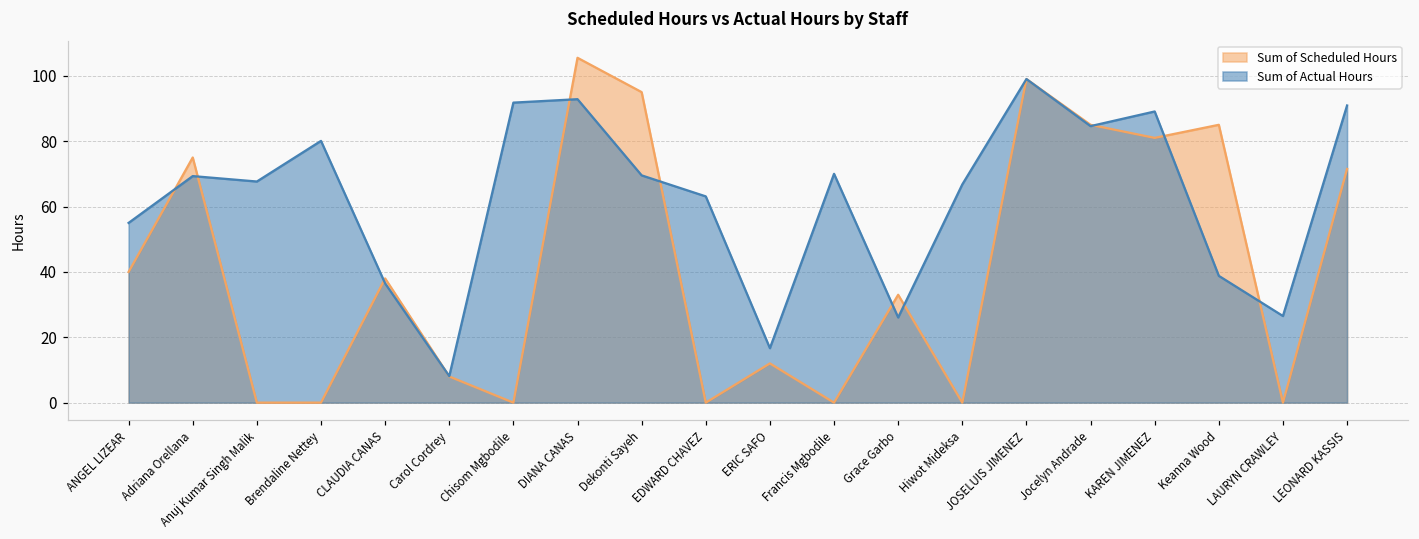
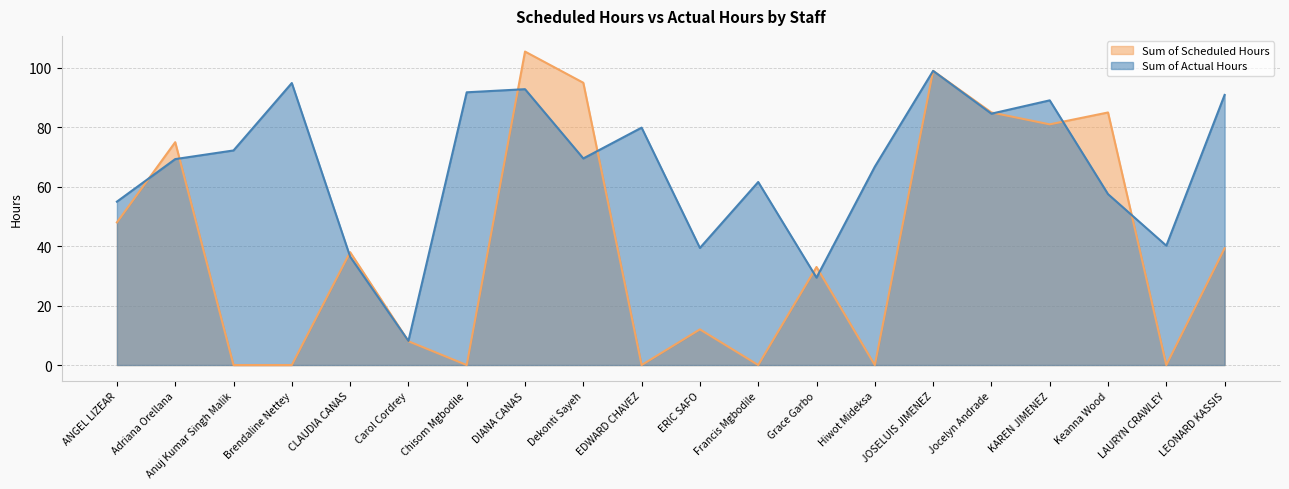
  {
    "Sum of Scheduled Hours": {
-     "ANGEL LIZEAR": 40,
+     "ANGEL LIZEAR": 48,
      "Adriana Orellana": 75,
      "Anuj Kumar Singh Malik": 0,
      "Brendaline Nettey": 0,
      "CLAUDIA CANAS": 38,
      "Chisom Mgbodile": 0,
      "DIANA CANAS": 106,
      "Dekonti Sayeh": 95,
      "EDWARD CHAVEZ": 0,
      "ERIC SAFO": 12,
      "Francis Mgbodile": 0,
      "Grace Garbo": 33,
      "Hiwot Mideksa": 0,
      "KAREN JIMENEZ": 81,
      "Keanna Wood": 85,
      "LAURYN CRAWLEY": 0,
-     "LEONARD KASSIS": 72
+     "LEONARD KASSIS": 39
    },
    "Sum of Actual Hours": {
      "ANGEL LIZEAR": 55,
      "Adriana Orellana": 69,
-     "Anuj Kumar Singh Malik": 68,
-     "Brendaline Nettey": 80,
+     "Anuj Kumar Singh Malik": 72,
+     "Brendaline Nettey": 95,
      "CLAUDIA CANAS": 36,
      "Chisom Mgbodile": 92,
      "DIANA CANAS": 93,
      "Dekonti Sayeh": 70,
-     "EDWARD CHAVEZ": 63,
-     "ERIC SAFO": 17,
-     "Francis Mgbodile": 70,
-     "Grace Garbo": 26,
+     "EDWARD CHAVEZ": 80,
+     "ERIC SAFO": 39,
+     "Francis Mgbodile": 62,
+     "Grace Garbo": 29,
      "Hiwot Mideksa": 67,
      "KAREN JIMENEZ": 89,
-     "Keanna Wood": 39,
-     "LAURYN CRAWLEY": 27,
+     "Keanna Wood": 58,
+     "LAURYN CRAWLEY": 40,
      "LEONARD KASSIS": 91
    }
  }
